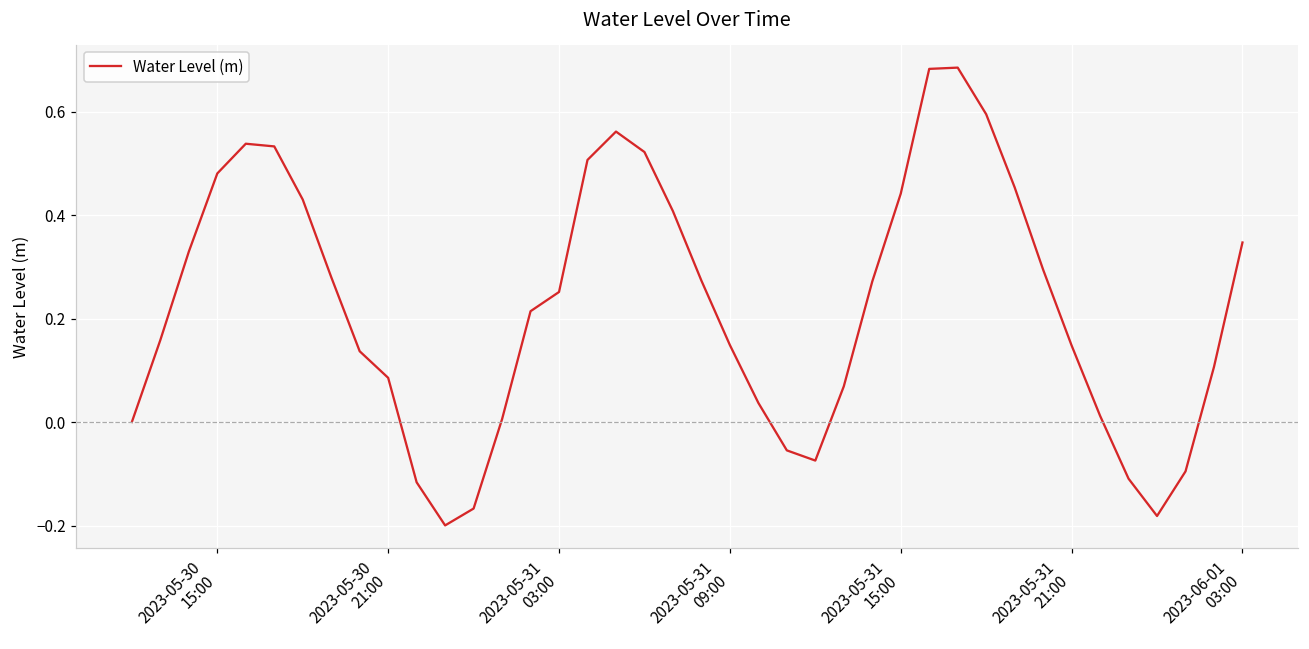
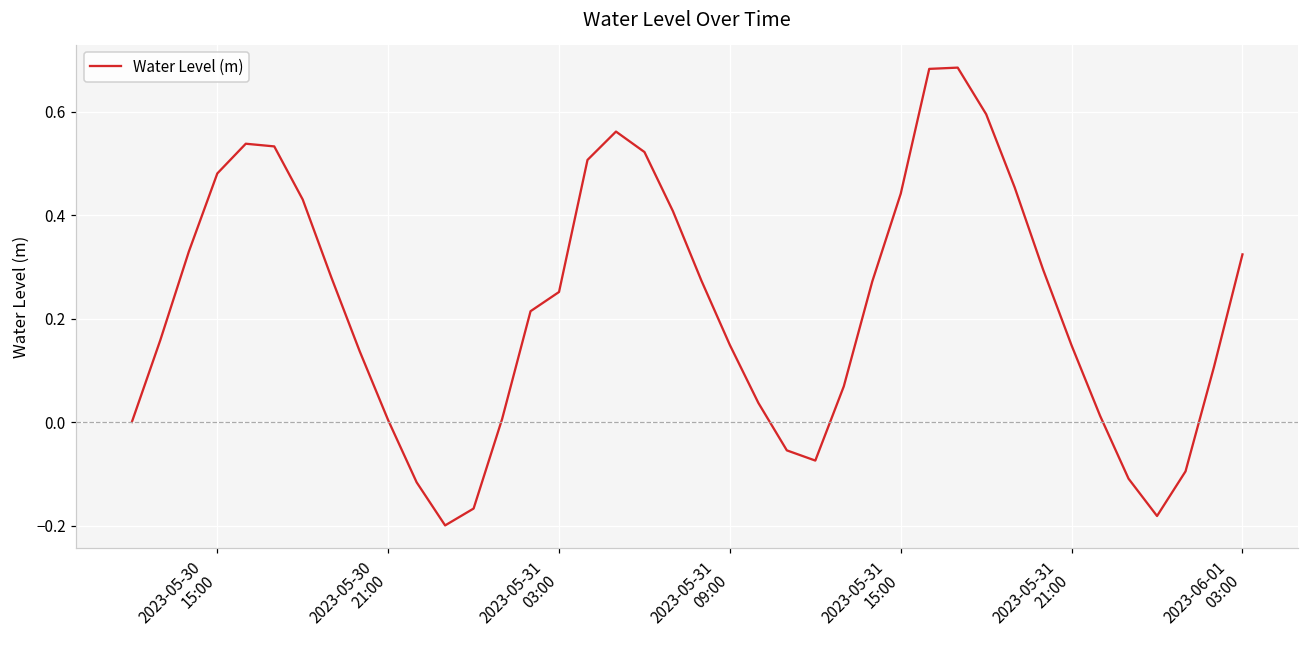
  {
    "2023-05-30 15:00": 0.48,
-   "2023-05-30 21:00": 0.09,
+   "2023-05-30 21:00": 0.00,
    "2023-05-31 03:00": 0.25,
    "2023-05-31 09:00": 0.15,
    "2023-05-31 15:00": 0.44,
    "2023-05-31 21:00": 0.15,
-   "2023-06-01 03:00": 0.35
+   "2023-06-01 03:00": 0.32
  }
